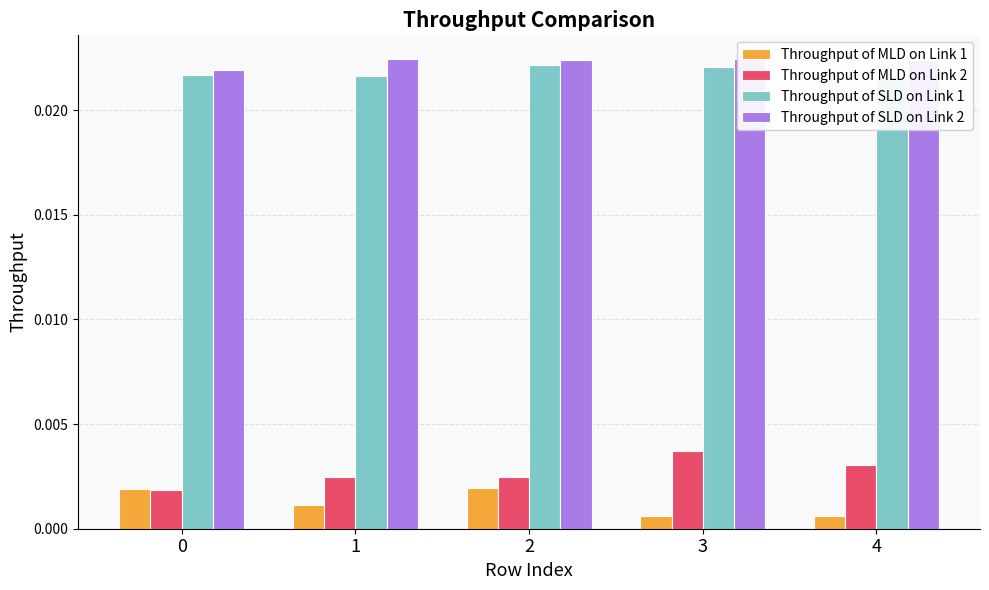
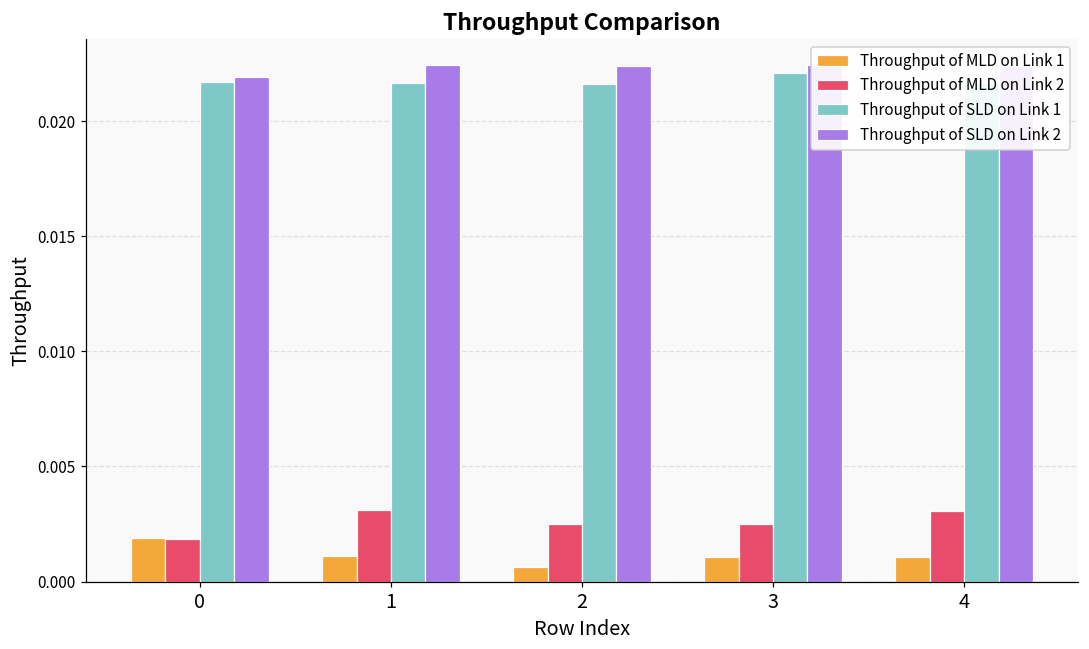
  {
    "Throughput of MLD on Link 1": {
      "0": 0.0019,
      "1": 0.0011,
-     "2": 0.0019,
-     "3": 0.0006,
-     "4": 0.0006
+     "2": 0.0006,
+     "3": 0.0011,
+     "4": 0.0011
    },
    "Throughput of MLD on Link 2": {
      "0": 0.0019,
-     "1": 0.0025,
+     "1": 0.0031,
      "2": 0.0025,
-     "3": 0.0037,
+     "3": 0.0025,
      "4": 0.0031
    },
    "Throughput of SLD on Link 1": {
      "0": 0.0217,
      "1": 0.0216,
-     "2": 0.0222,
+     "2": 0.0216,
      "3": 0.0221
    },
    "Throughput of SLD on Link 2": {
      "0": 0.0219,
      "1": 0.0224,
      "2": 0.0224
    }
  }
